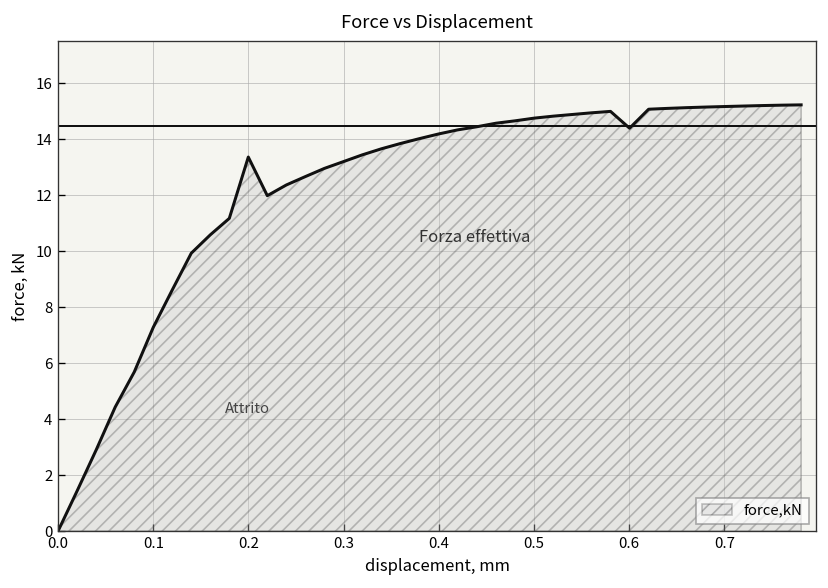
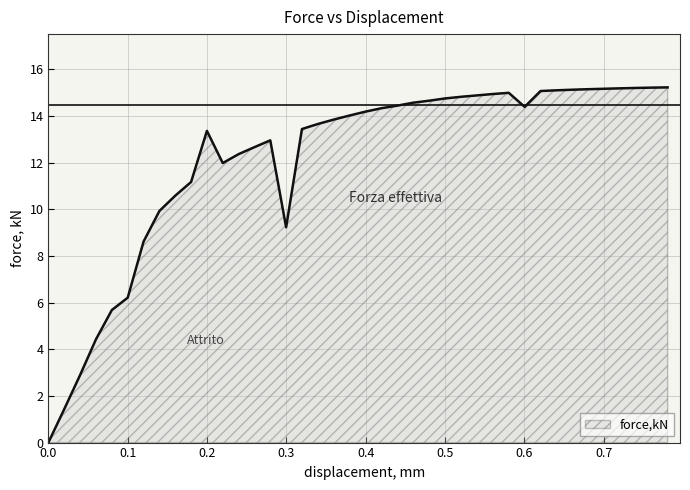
  {
    "0.0": 0.0,
-   "0.1": 7.3,
+   "0.1": 6.2,
    "0.2": 13.4,
-   "0.3": 13.2,
+   "0.3": 9.2,
    "0.5": 14.8,
    "0.6": 14.4
  }
